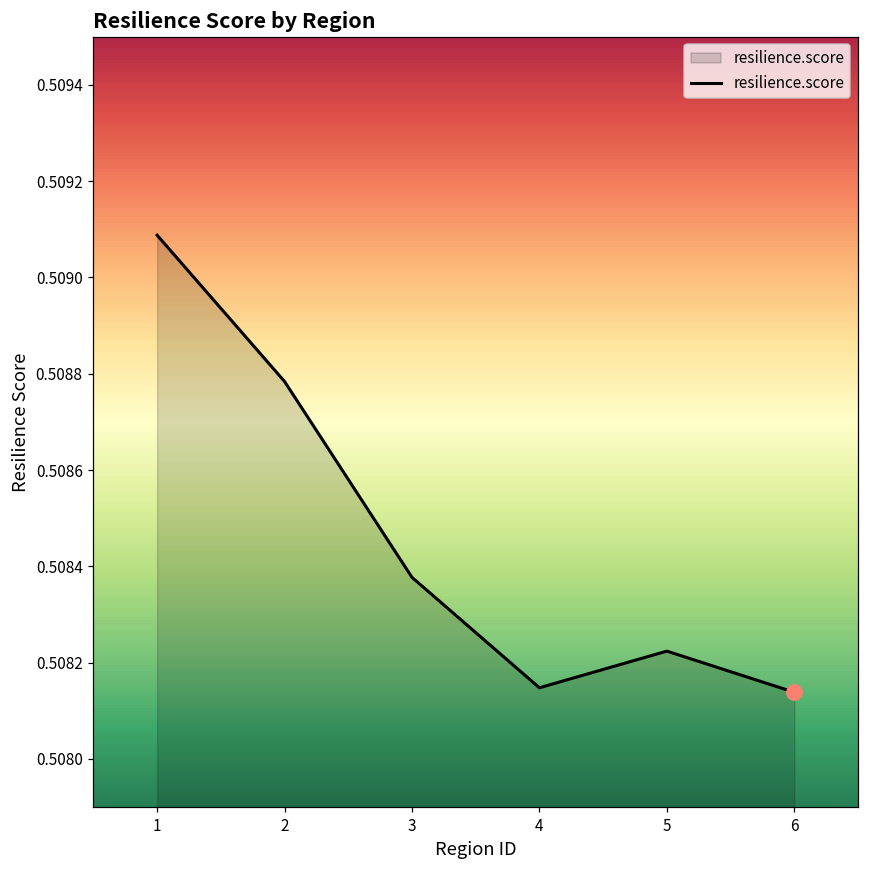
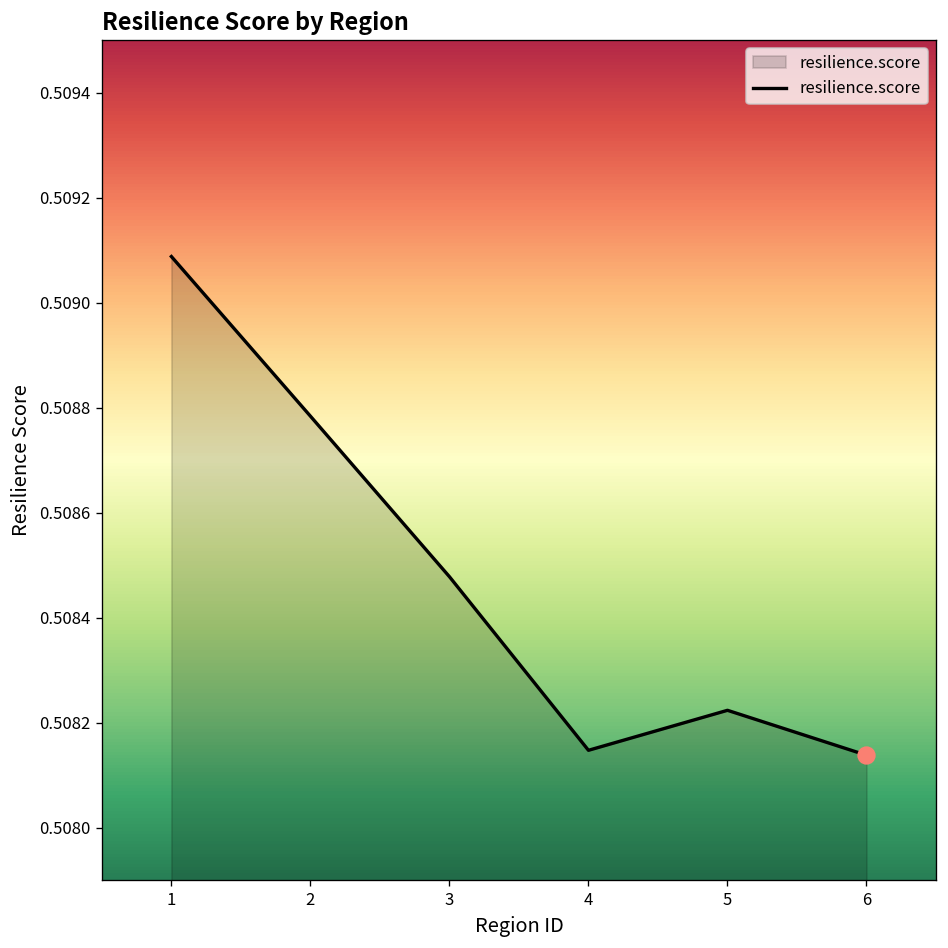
  {
    "resilience.score": {
      "1": 0.50909,
      "2": 0.50878,
-     "3": 0.50838,
+     "3": 0.50848,
      "4": 0.50815,
      "5": 0.50822
    }
  }
